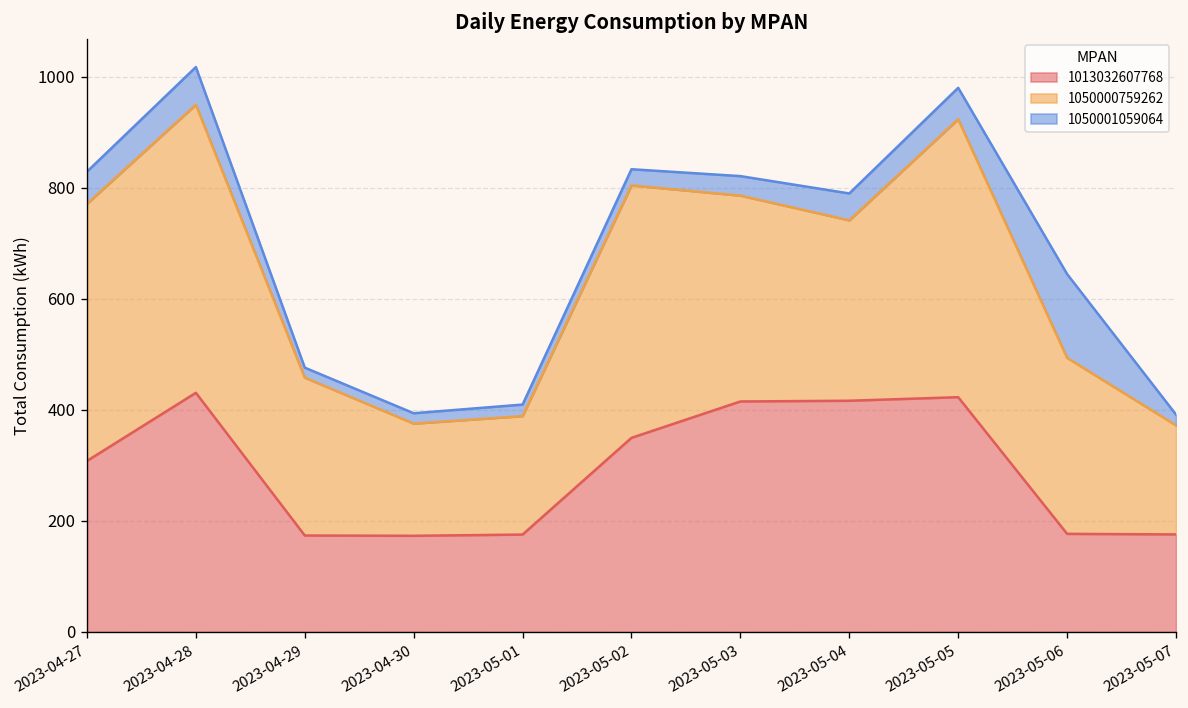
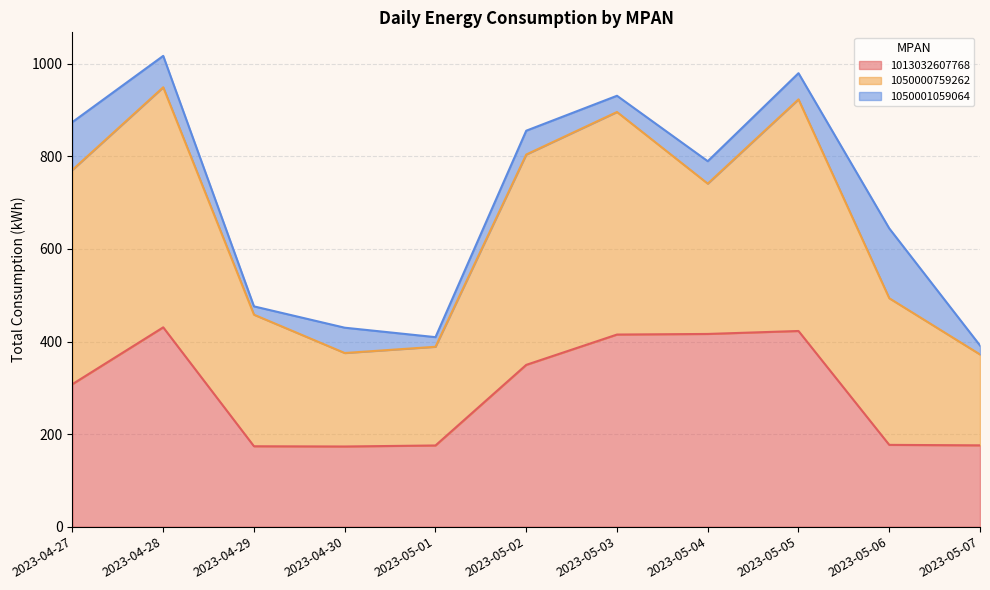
  {
    "1013032607768": {
      "2023-04-27": 310,
      "2023-04-28": 430,
      "2023-04-29": 170,
      "2023-04-30": 170,
      "2023-05-01": 180,
      "2023-05-02": 350,
      "2023-05-03": 420,
      "2023-05-04": 420,
      "2023-05-05": 420,
      "2023-05-06": 180,
      "2023-05-07": 180
    },
    "1050000759262": {
      "2023-04-27": 460,
      "2023-04-28": 520,
      "2023-04-29": 280,
      "2023-04-30": 200,
      "2023-05-01": 210,
      "2023-05-02": 450,
-     "2023-05-03": 370,
+     "2023-05-03": 480,
      "2023-05-04": 320,
      "2023-05-05": 500,
      "2023-05-06": 320,
      "2023-05-07": 200
    },
    "1050001059064": {
-     "2023-04-27": 60,
+     "2023-04-27": 100,
      "2023-04-28": 70,
      "2023-04-29": 20,
-     "2023-04-30": 20,
+     "2023-04-30": 50,
      "2023-05-01": 20,
-     "2023-05-02": 30,
+     "2023-05-02": 50,
      "2023-05-03": 40,
      "2023-05-04": 50,
      "2023-05-05": 60,
      "2023-05-06": 150,
      "2023-05-07": 20
    }
  }
